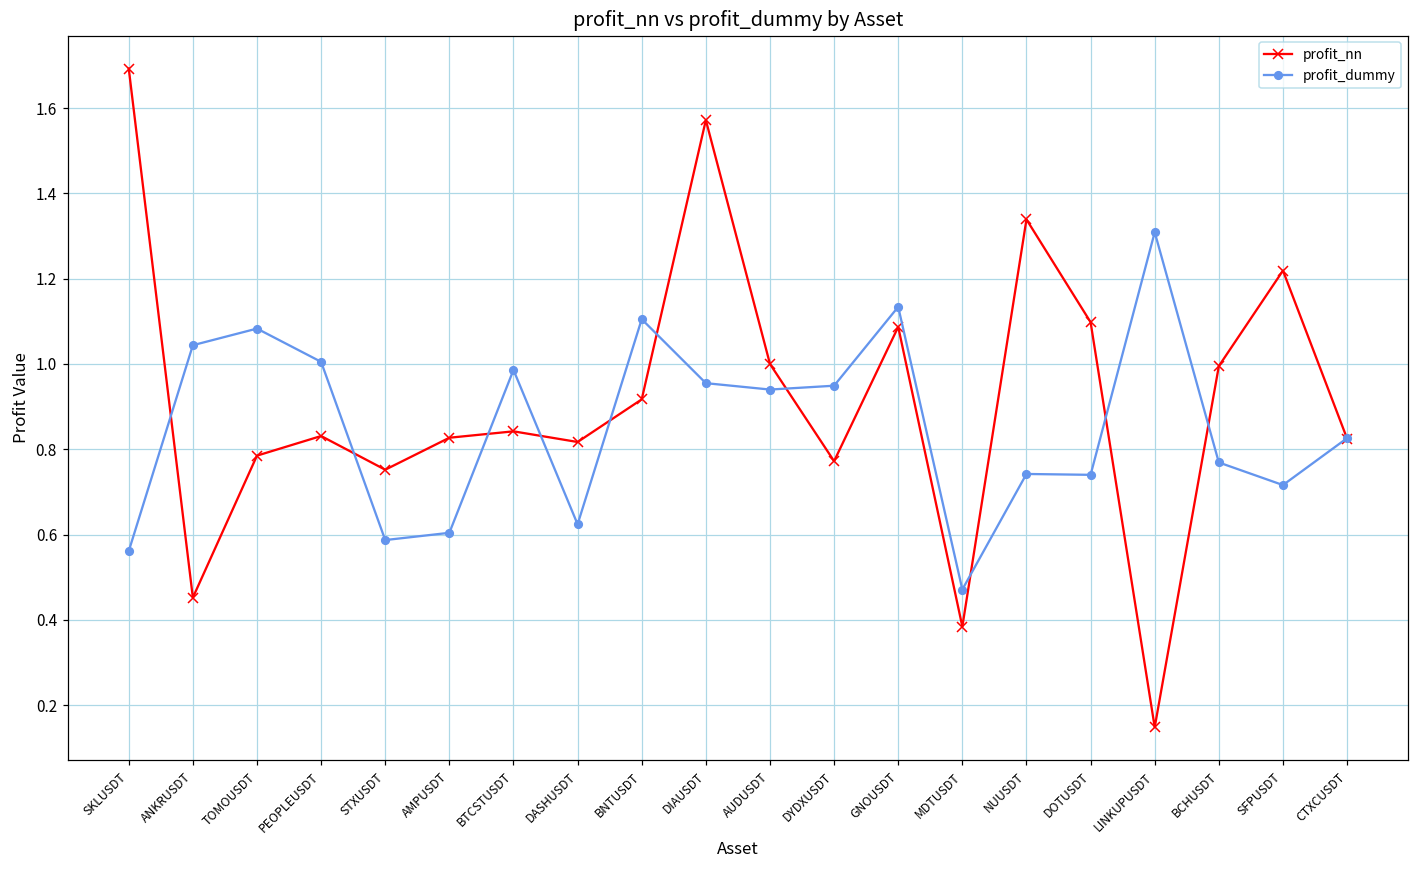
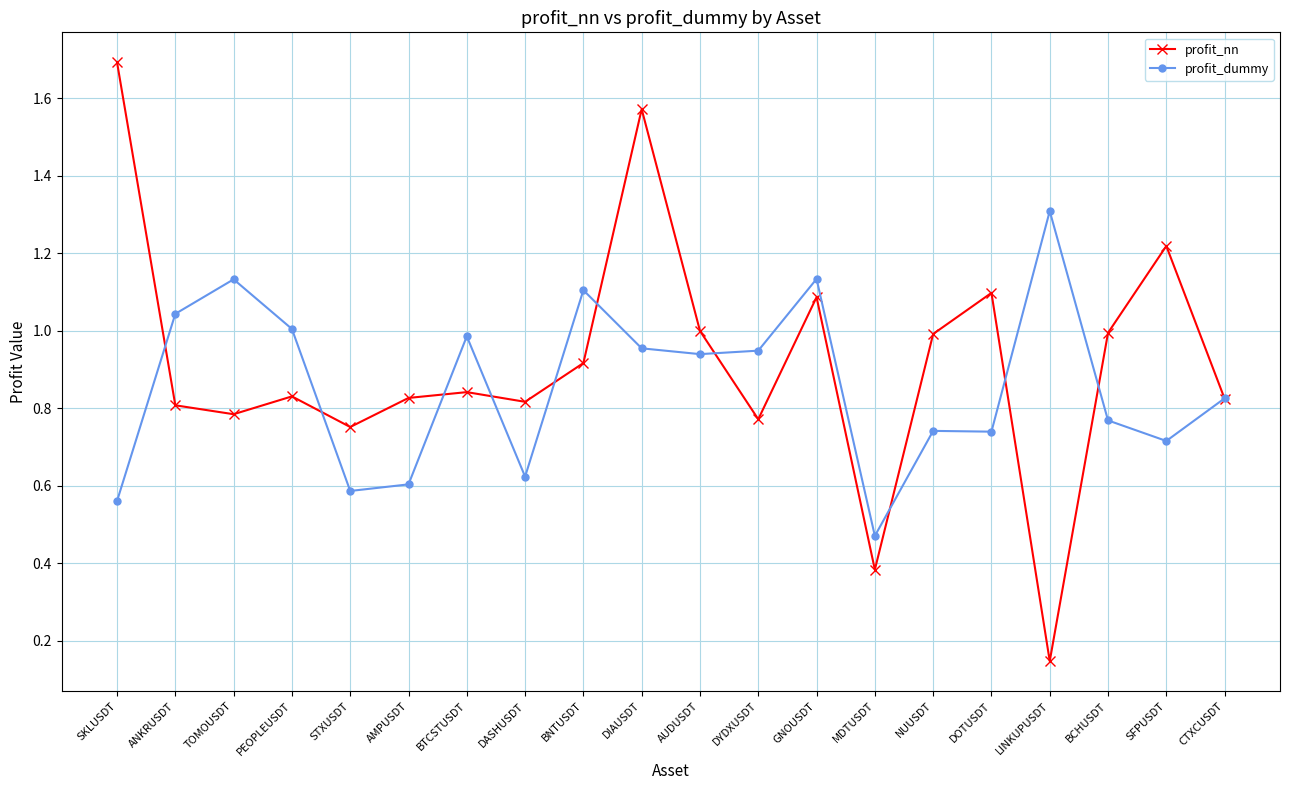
  {
    "profit_nn": {
      "SKLUSDT": 1.69,
-     "ANKRUSDT": 0.45,
+     "ANKRUSDT": 0.81,
      "TOMOUSDT": 0.79,
      "PEOPLEUSDT": 0.83,
      "STXUSDT": 0.75,
      "AMPUSDT": 0.83,
      "BTCSTUSDT": 0.84,
      "DASHUSDT": 0.82,
      "BNTUSDT": 0.92,
      "DIAUSDT": 1.57,
      "AUDUSDT": 1.00,
      "DYDXUSDT": 0.77,
      "GNOUSDT": 1.09,
      "MDTUSDT": 0.38,
-     "NUUSDT": 1.34,
+     "NUUSDT": 0.99,
      "DOTUSDT": 1.10,
      "LINKUPUSDT": 0.15,
      "BCHUSDT": 1.00,
      "SFPUSDT": 1.22
    },
    "profit_dummy": {
      "SKLUSDT": 0.56,
      "ANKRUSDT": 1.04,
-     "TOMOUSDT": 1.08,
+     "TOMOUSDT": 1.13,
      "PEOPLEUSDT": 1.01,
      "STXUSDT": 0.59,
      "AMPUSDT": 0.60,
      "BTCSTUSDT": 0.99,
      "DASHUSDT": 0.62,
      "BNTUSDT": 1.11,
      "DIAUSDT": 0.96,
      "AUDUSDT": 0.94,
      "DYDXUSDT": 0.95,
      "GNOUSDT": 1.13,
      "MDTUSDT": 0.47,
      "NUUSDT": 0.74,
      "DOTUSDT": 0.74,
      "LINKUPUSDT": 1.31,
      "BCHUSDT": 0.77,
      "SFPUSDT": 0.72
    }
  }
